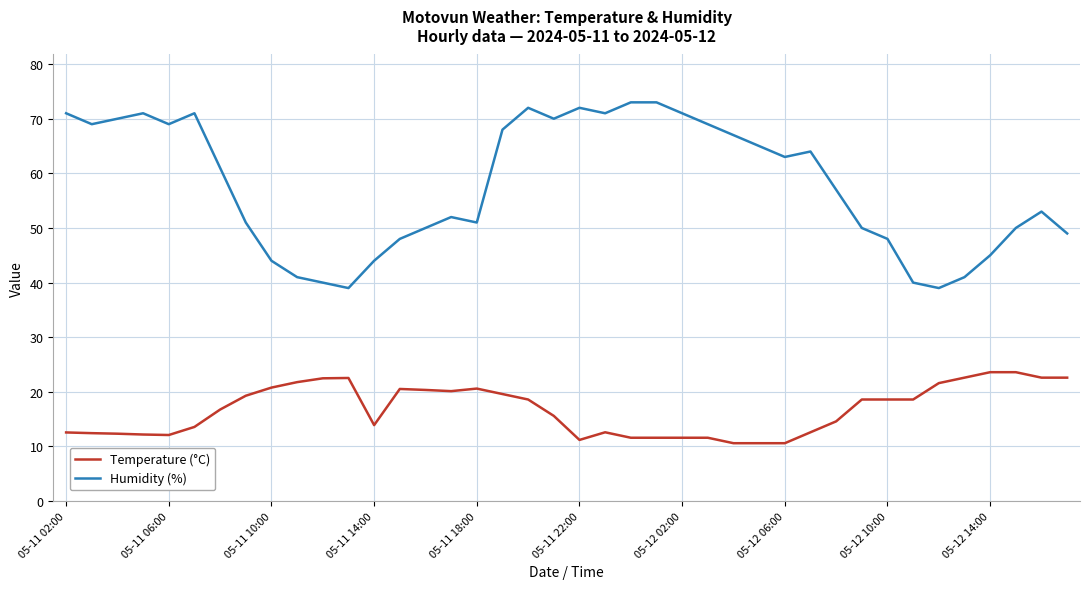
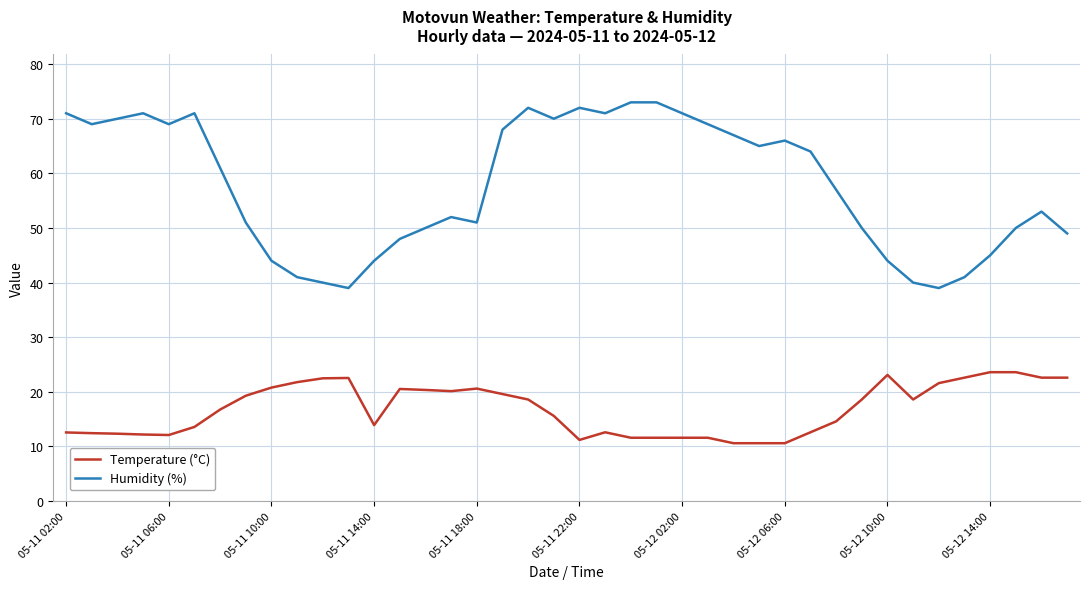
  {
    "Temperature (°C)": {
      "05-11 02:00": 13,
      "05-11 06:00": 12,
      "05-11 10:00": 21,
      "05-11 14:00": 14,
      "05-11 18:00": 21,
      "05-11 22:00": 11,
      "05-12 02:00": 12,
      "05-12 06:00": 11,
-     "05-12 10:00": 19,
+     "05-12 10:00": 23,
      "05-12 14:00": 24
    },
    "Humidity (%)": {
      "05-11 02:00": 71,
      "05-11 06:00": 69,
      "05-11 10:00": 44,
      "05-11 14:00": 44,
      "05-11 18:00": 51,
      "05-11 22:00": 72,
      "05-12 02:00": 71,
-     "05-12 06:00": 63,
-     "05-12 10:00": 48,
+     "05-12 06:00": 66,
+     "05-12 10:00": 44,
      "05-12 14:00": 45
    }
  }
